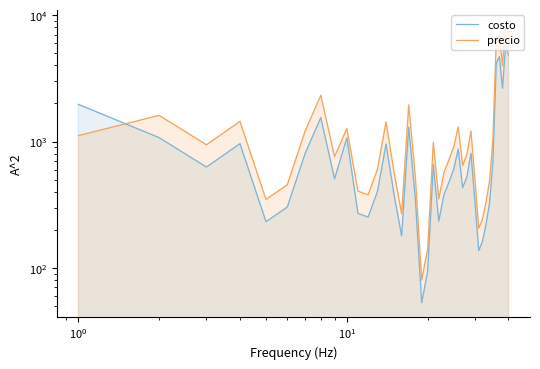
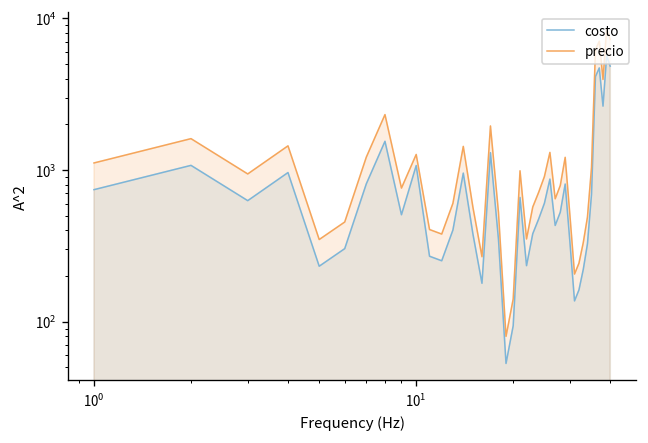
  {
    "costo": {
-     "10^0": 2000,
+     "10^0": 700,
      "10^1": 1100
    },
    "precio": {
      "10^0": 1100,
      "10^1": 1300
    }
  }
